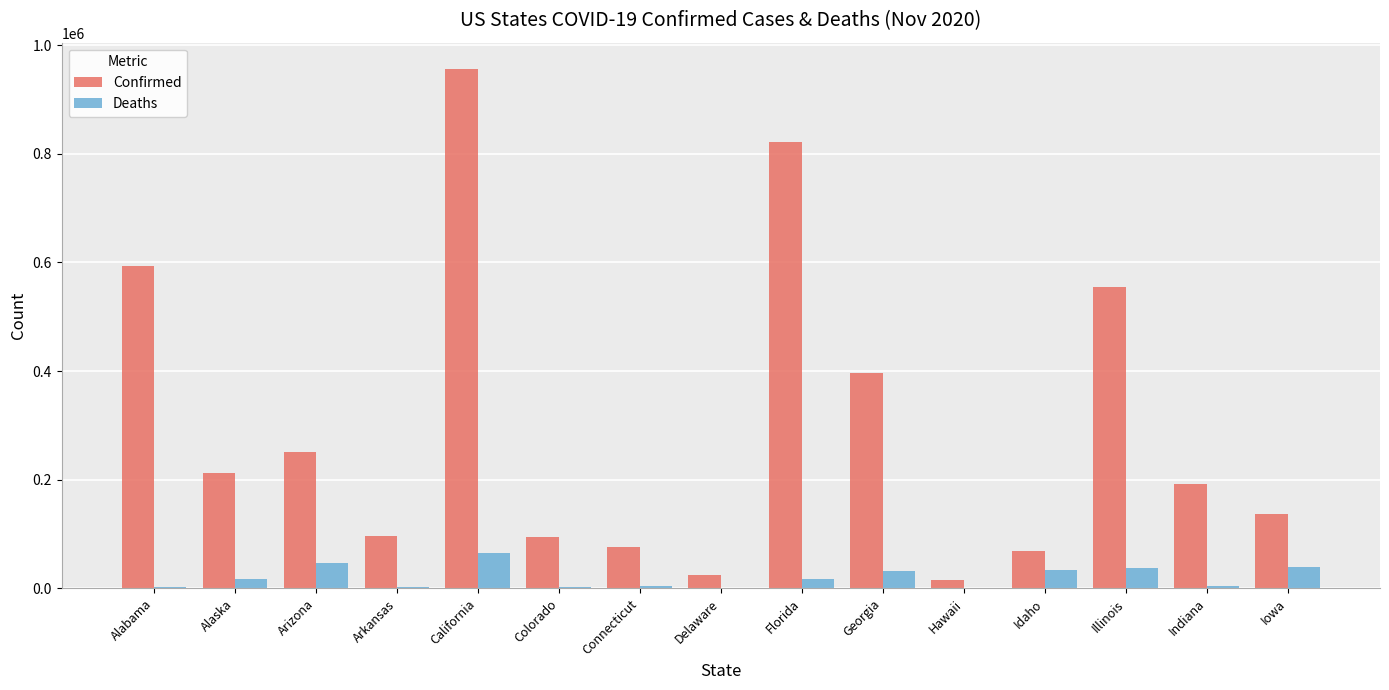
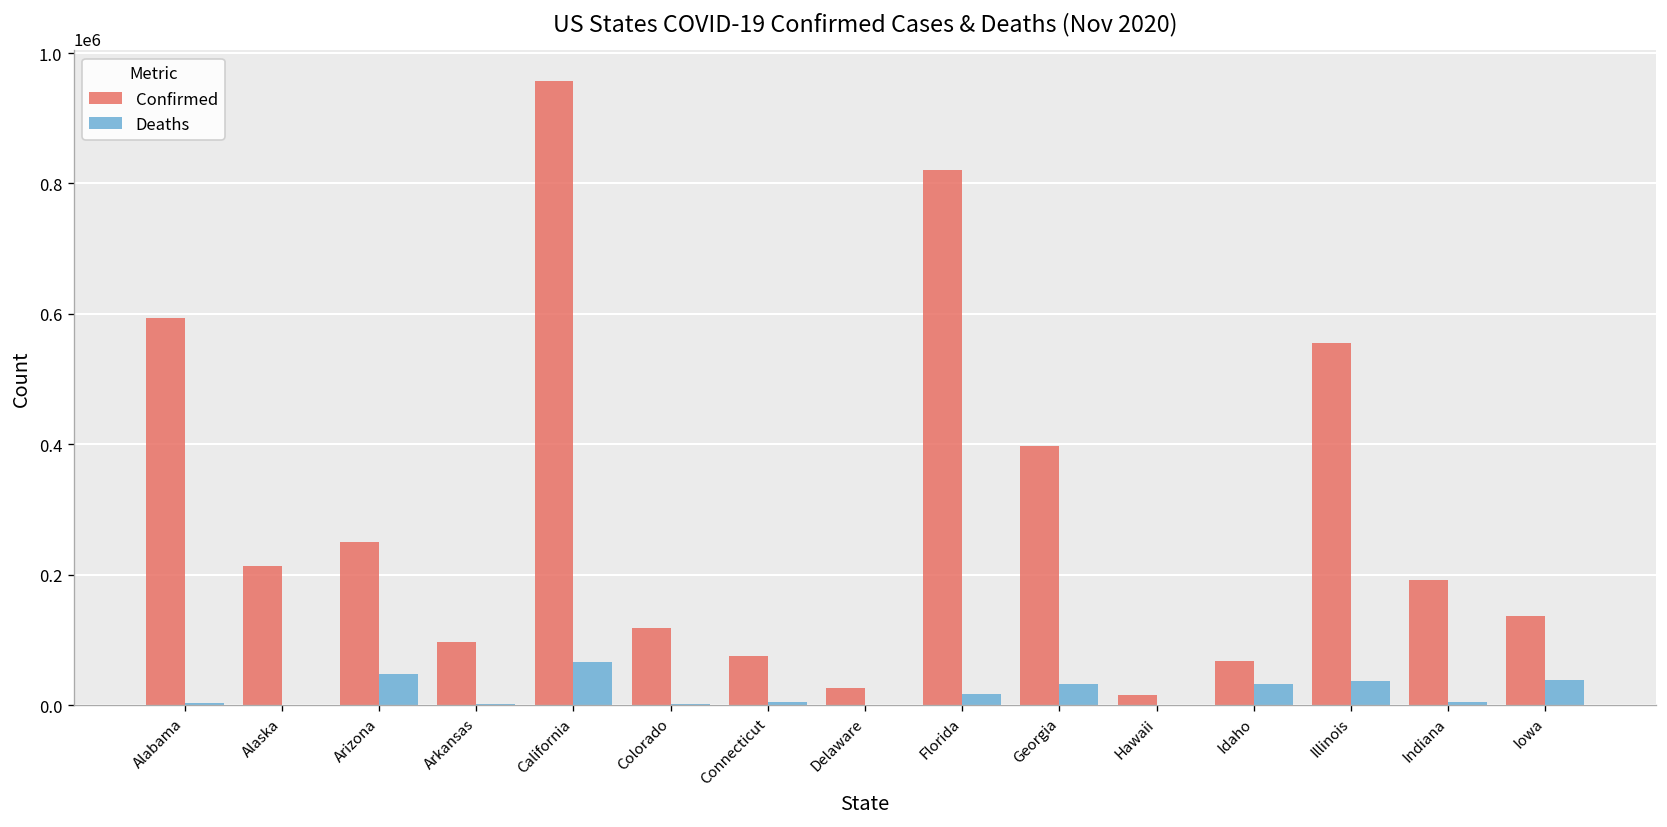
  {
    "Confirmed": {
      "Alabama": 590000,
      "Alaska": 210000,
      "Arizona": 250000,
      "Arkansas": 100000,
      "California": 960000,
-     "Colorado": 100000,
+     "Colorado": 120000,
      "Connecticut": 80000,
      "Delaware": 30000,
      "Florida": 820000,
      "Georgia": 400000,
      "Hawaii": 20000,
      "Idaho": 70000,
      "Illinois": 550000,
      "Indiana": 190000,
      "Iowa": 140000
    },
    "Deaths": {
-     "Alaska": 20000,
+     "Alaska": 0,
      "Arizona": 50000,
      "California": 70000,
      "Connecticut": 0,
      "Florida": 20000,
      "Georgia": 30000,
      "Idaho": 30000,
      "Illinois": 40000,
      "Indiana": 0,
      "Iowa": 40000
    }
  }
